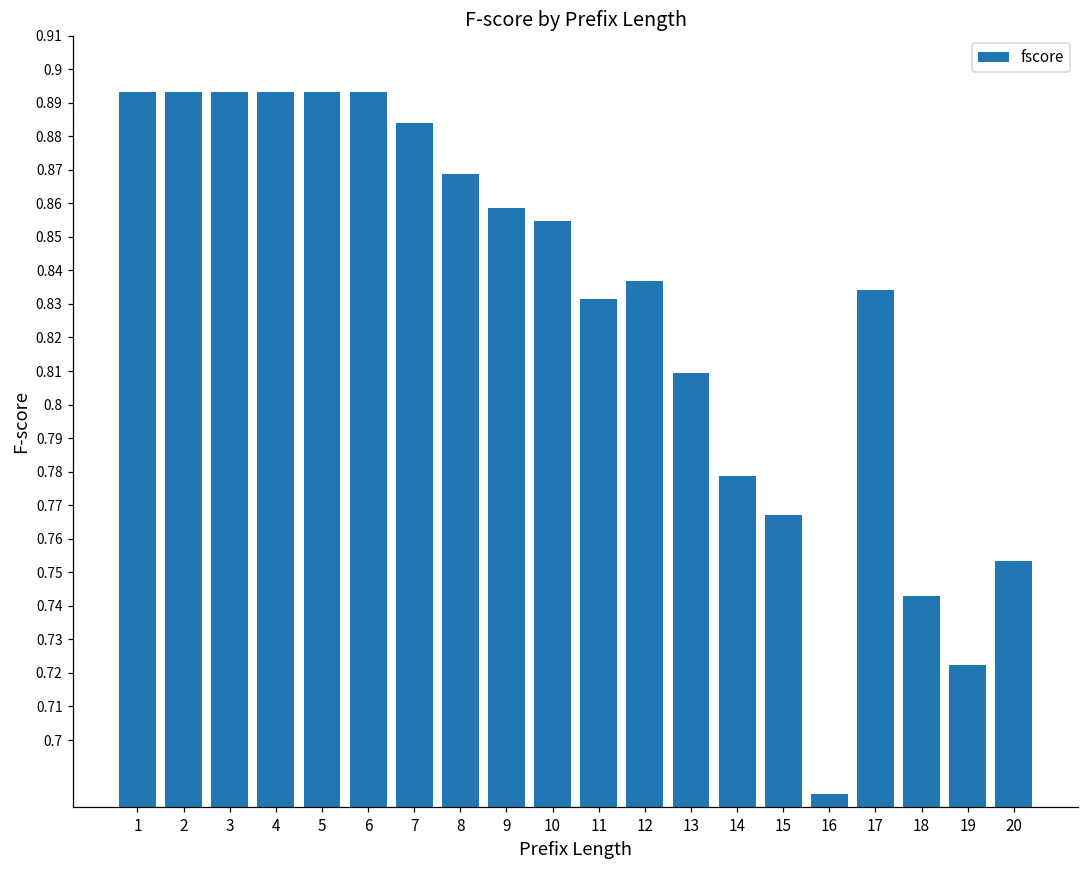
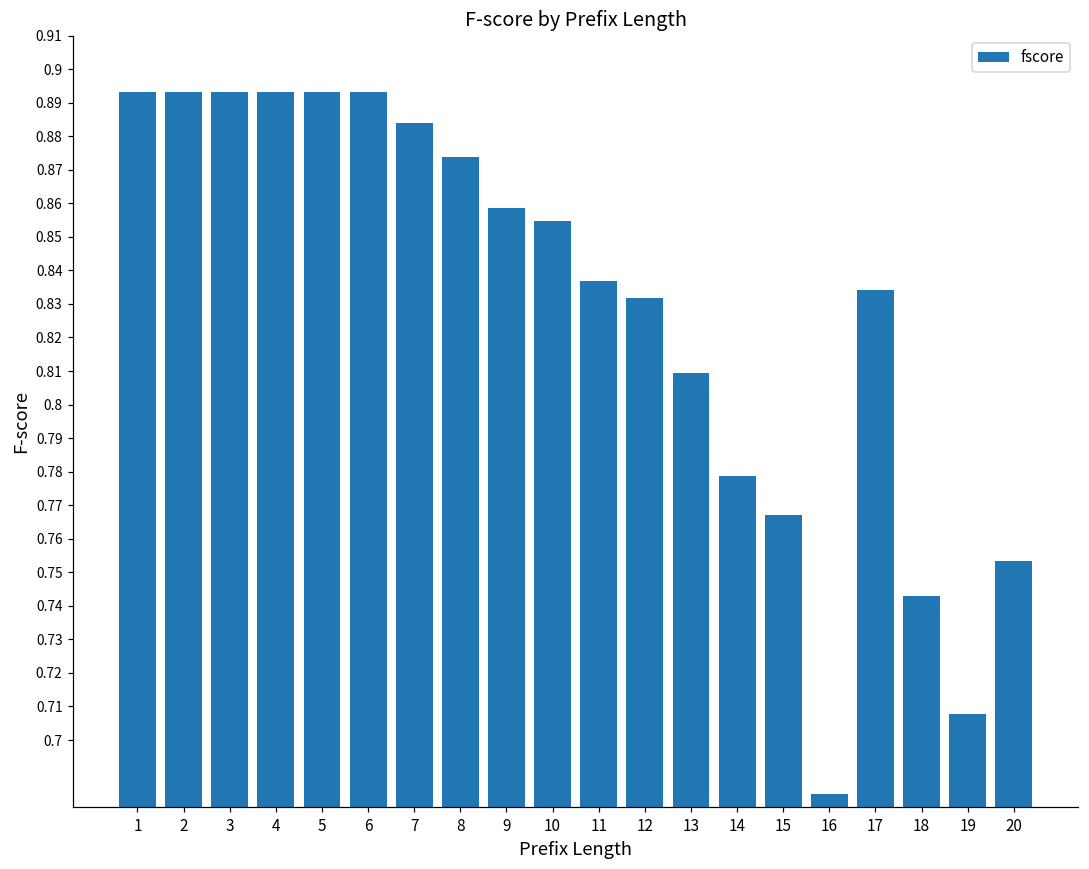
  {
    "1": 0.893,
    "2": 0.893,
    "3": 0.893,
    "4": 0.893,
    "5": 0.893,
    "6": 0.893,
    "7": 0.884,
-   "8": 0.869,
+   "8": 0.874,
    "9": 0.859,
    "10": 0.855,
-   "11": 0.831,
-   "12": 0.837,
+   "11": 0.837,
+   "12": 0.832,
    "13": 0.809,
    "14": 0.779,
    "15": 0.767,
    "16": 0.684,
    "17": 0.834,
    "18": 0.743,
-   "19": 0.722,
+   "19": 0.708,
    "20": 0.753
  }
